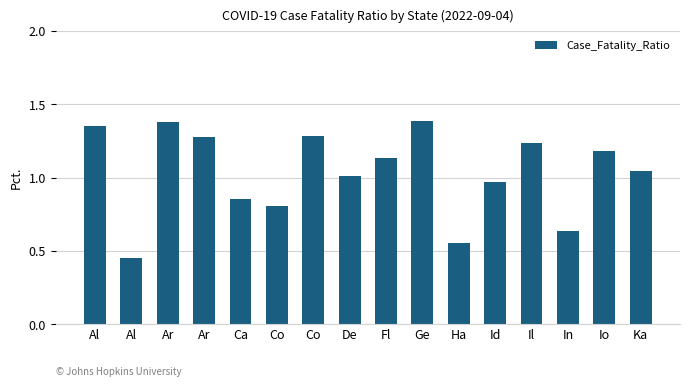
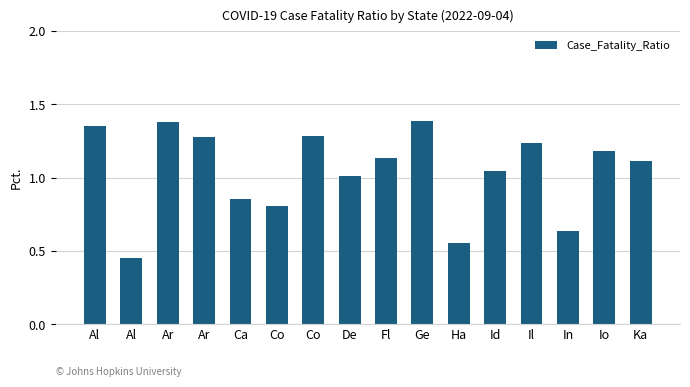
  {
    "Ca": 0.85,
    "De": 1.01,
    "Fl": 1.14,
    "Ge": 1.39,
    "Ha": 0.56,
-   "Id": 0.97,
+   "Id": 1.04,
    "Il": 1.24,
    "In": 0.64,
    "Io": 1.18,
-   "Ka": 1.04
+   "Ka": 1.11
  }
